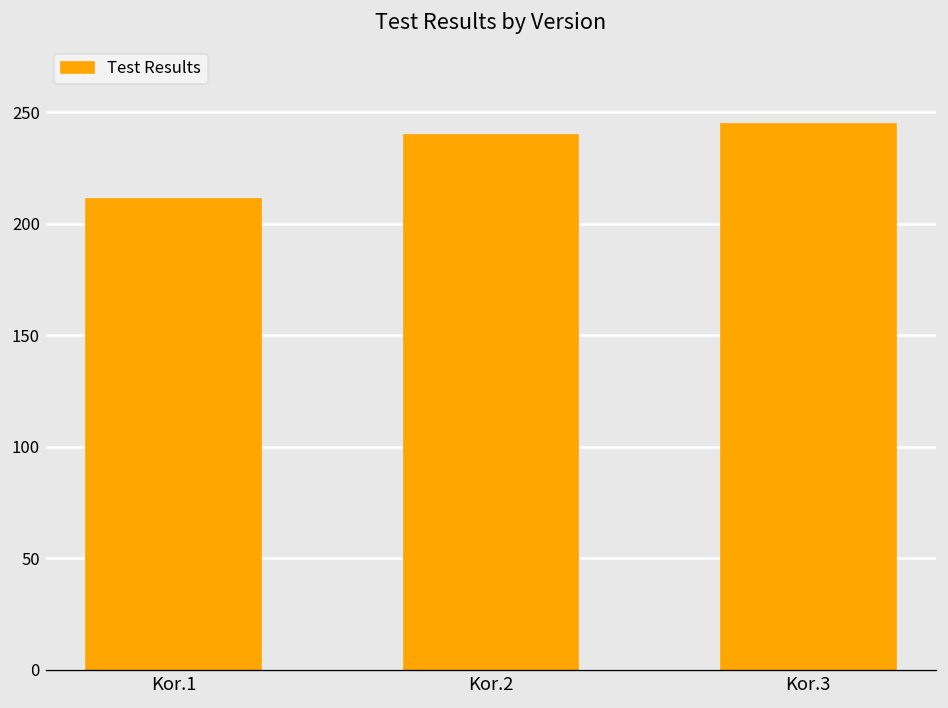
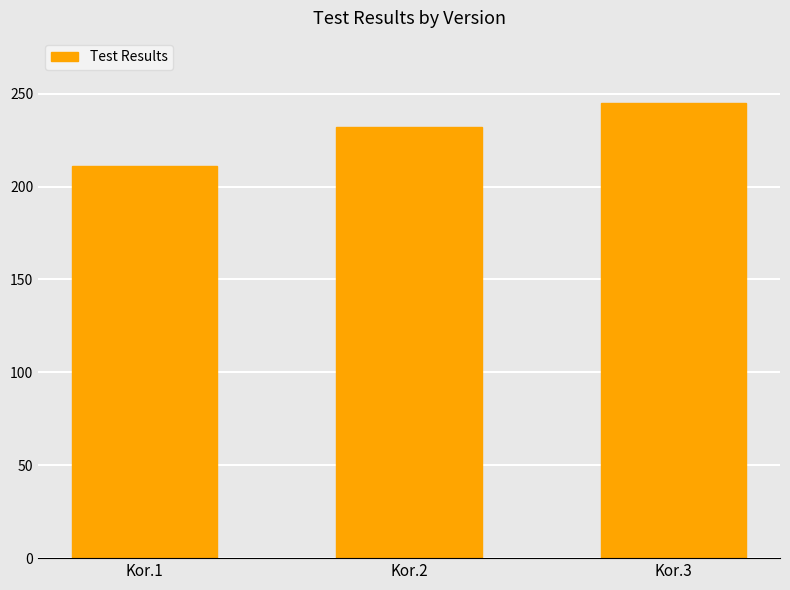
  {
    "Kor.1": 211,
-   "Kor.2": 240,
+   "Kor.2": 232,
    "Kor.3": 245
  }
